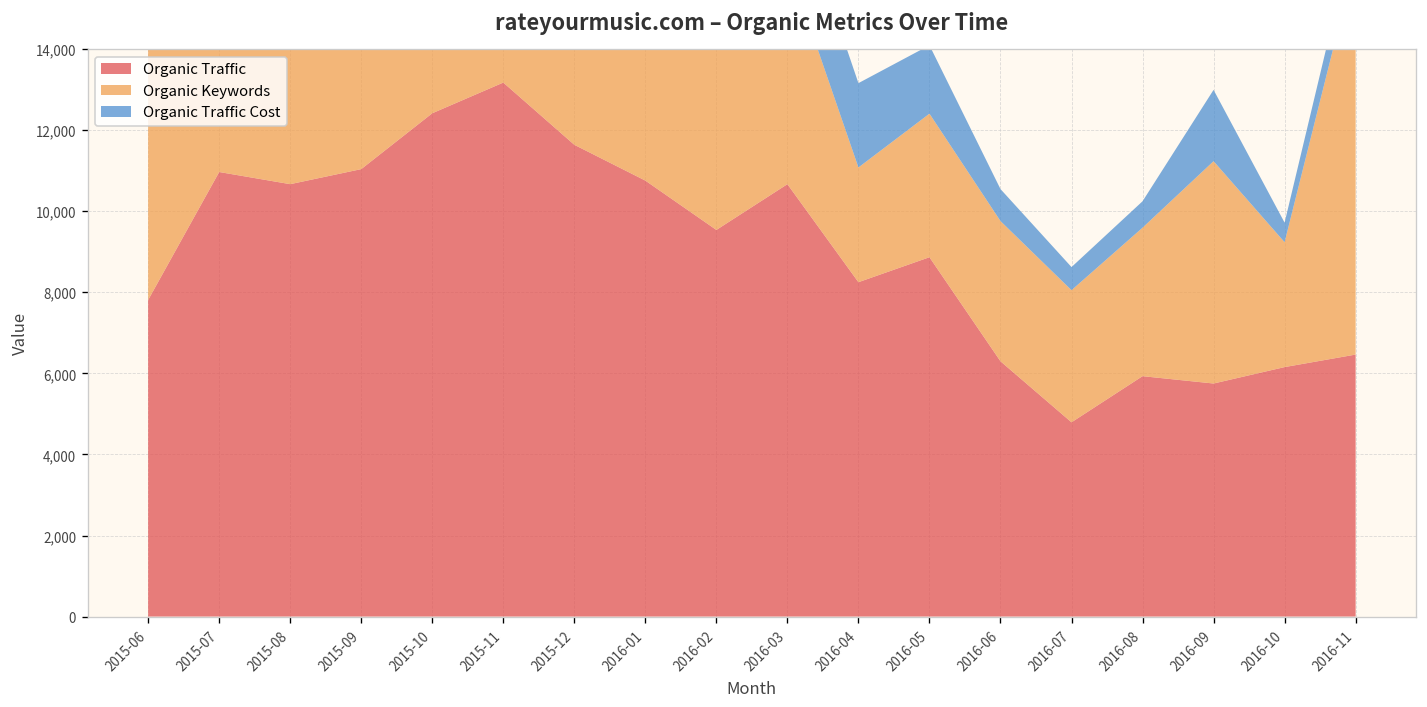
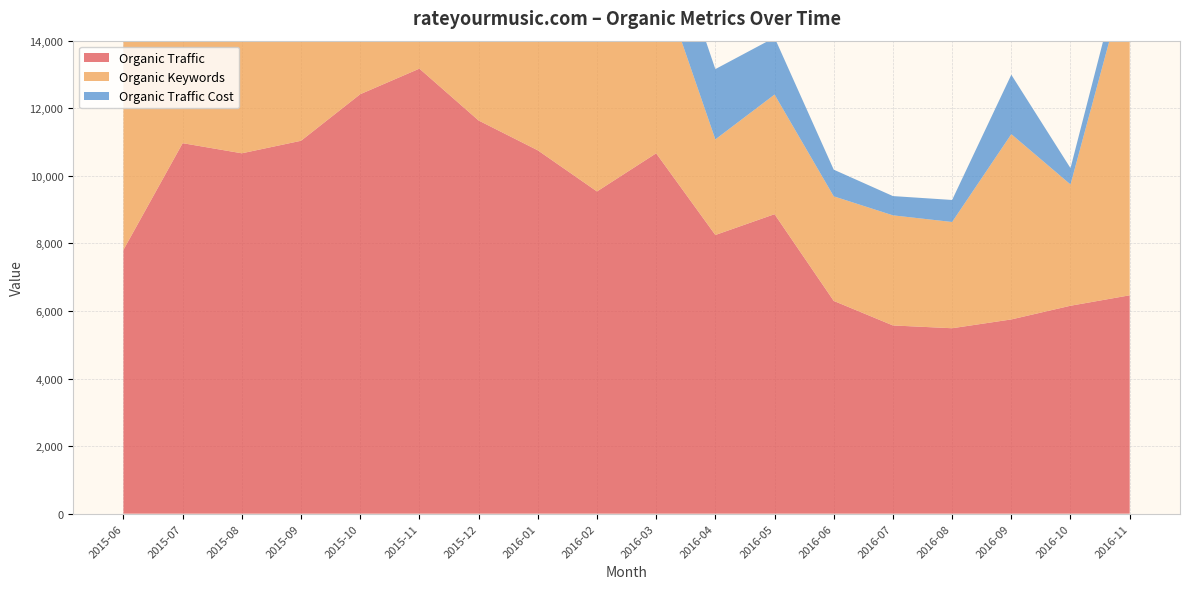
  {
    "Organic Traffic": {
      "2015-06": "7,800",
      "2015-07": "11,000",
      "2015-08": "10,700",
      "2015-09": "11,000",
      "2015-10": "12,400",
      "2015-11": "13,200",
      "2015-12": "11,600",
      "2016-01": "10,800",
      "2016-02": "9,500",
      "2016-03": "10,700",
      "2016-04": "8,200",
      "2016-05": "8,900",
      "2016-06": "6,300",
-     "2016-07": "4,800",
-     "2016-08": "5,900",
+     "2016-07": "5,600",
+     "2016-08": "5,500",
      "2016-09": "5,700",
      "2016-10": "6,200",
      "2016-11": "6,500"
    },
    "Organic Keywords": {
      "2016-04": "2,800",
      "2016-05": "3,500",
-     "2016-06": "3,500",
+     "2016-06": "3,100",
      "2016-07": "3,300",
-     "2016-08": "3,700",
+     "2016-08": "3,100",
      "2016-09": "5,500",
-     "2016-10": "3,100"
+     "2016-10": "3,600"
    },
    "Organic Traffic Cost": {
      "2016-04": "2,100",
      "2016-06": "800",
      "2016-07": "600",
      "2016-08": "700",
      "2016-09": "1,800",
      "2016-10": "500"
    }
  }
